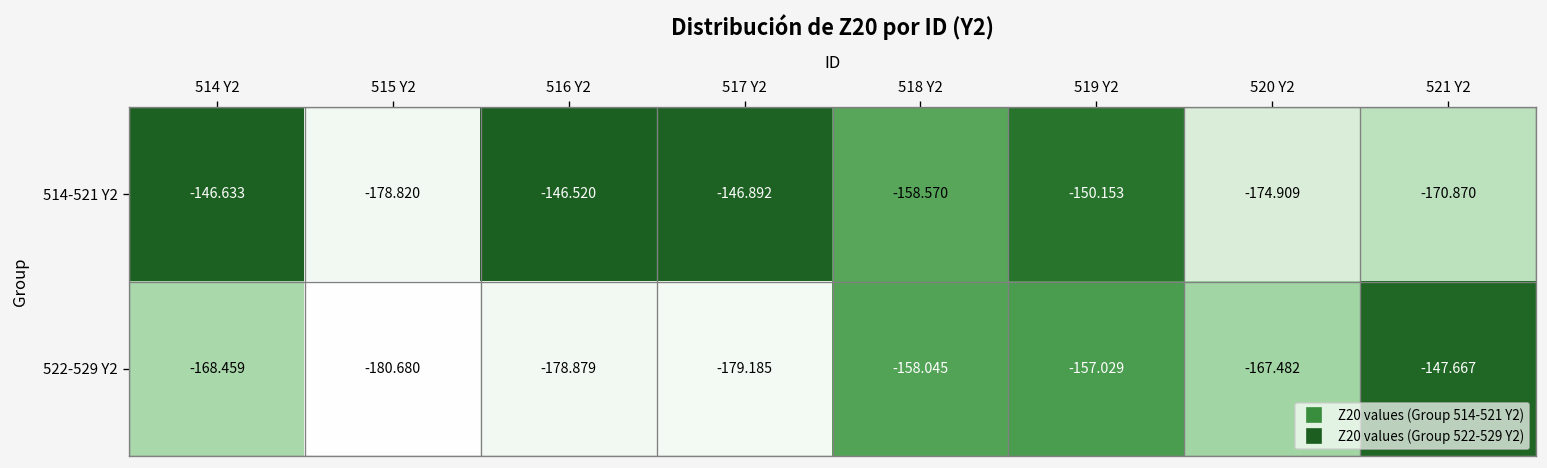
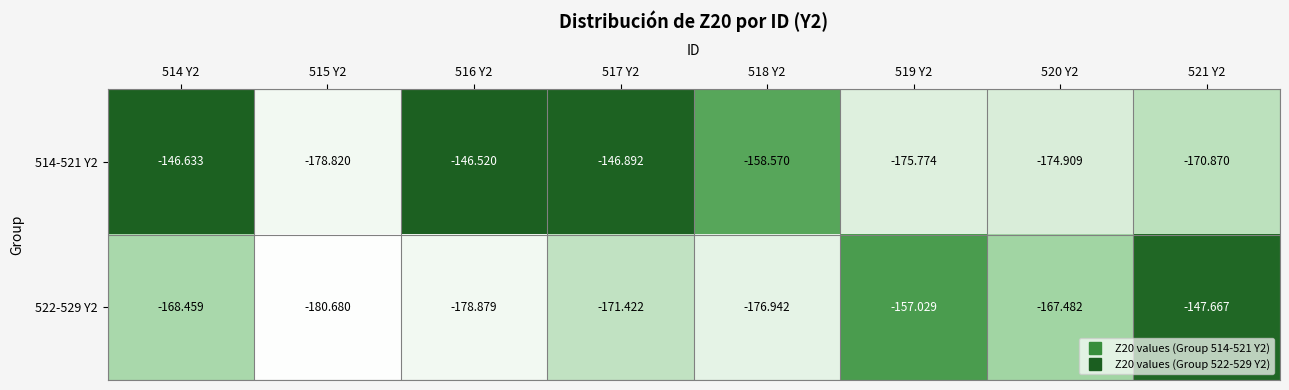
  {
    "514-521 Y2": {
      "514 Y2": -146.633,
      "515 Y2": -178.820,
      "516 Y2": -146.520,
      "517 Y2": -146.892,
      "518 Y2": -158.570,
-     "519 Y2": -150.153,
+     "519 Y2": -175.774,
      "520 Y2": -174.909,
      "521 Y2": -170.870
    },
    "522-529 Y2": {
      "514 Y2": -168.459,
      "515 Y2": -180.680,
      "516 Y2": -178.879,
-     "517 Y2": -179.185,
-     "518 Y2": -158.045,
+     "517 Y2": -171.422,
+     "518 Y2": -176.942,
      "519 Y2": -157.029,
      "520 Y2": -167.482,
      "521 Y2": -147.667
    }
  }
